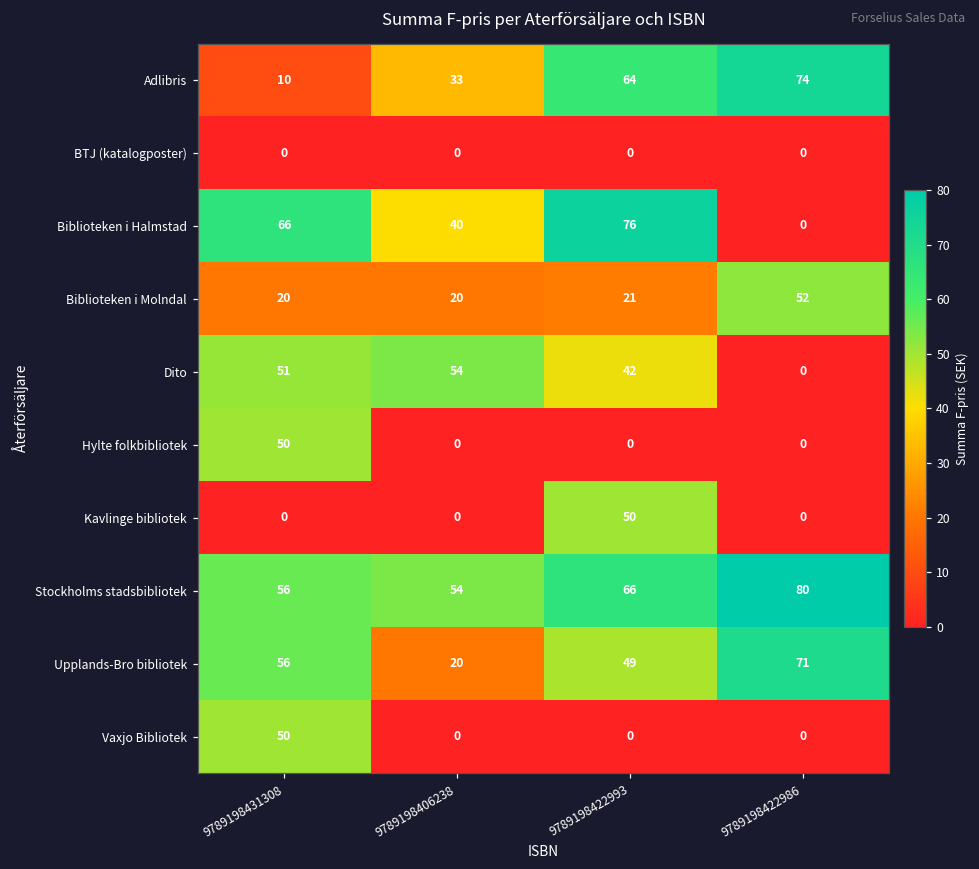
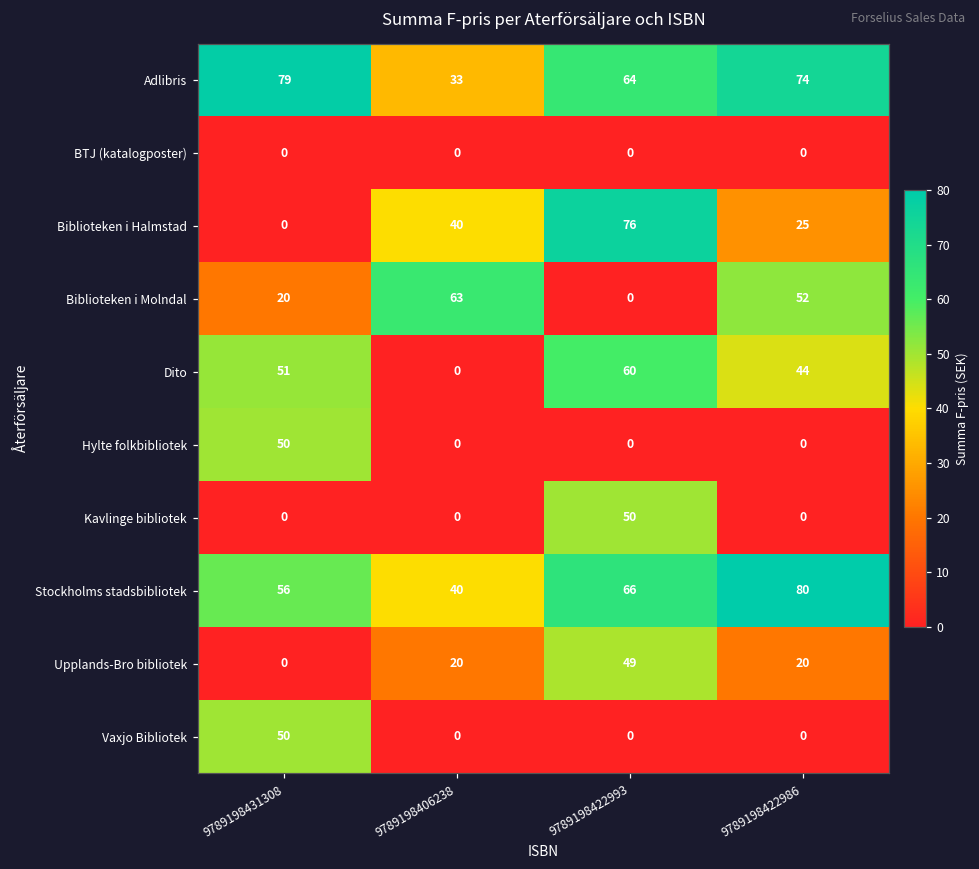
  {
    "Adlibris": {
-     "9789198431308": 10,
+     "9789198431308": 79,
      "9789198406238": 33,
      "9789198422993": 64,
      "9789198422986": 74
    },
    "BTJ (katalogposter)": {
      "9789198431308": 0,
      "9789198406238": 0,
      "9789198422993": 0,
      "9789198422986": 0
    },
    "Biblioteken i Halmstad": {
-     "9789198431308": 66,
+     "9789198431308": 0,
      "9789198406238": 40,
      "9789198422993": 76,
-     "9789198422986": 0
+     "9789198422986": 25
    },
    "Biblioteken i Molndal": {
      "9789198431308": 20,
-     "9789198406238": 20,
-     "9789198422993": 21,
+     "9789198406238": 63,
+     "9789198422993": 0,
      "9789198422986": 52
    },
    "Dito": {
      "9789198431308": 51,
-     "9789198406238": 54,
-     "9789198422993": 42,
-     "9789198422986": 0
+     "9789198406238": 0,
+     "9789198422993": 60,
+     "9789198422986": 44
    },
    "Hylte folkbibliotek": {
      "9789198431308": 50,
      "9789198406238": 0,
      "9789198422993": 0,
      "9789198422986": 0
    },
    "Kavlinge bibliotek": {
      "9789198431308": 0,
      "9789198406238": 0,
      "9789198422993": 50,
      "9789198422986": 0
    },
    "Stockholms stadsbibliotek": {
      "9789198431308": 56,
-     "9789198406238": 54,
+     "9789198406238": 40,
      "9789198422993": 66,
      "9789198422986": 80
    },
    "Upplands-Bro bibliotek": {
-     "9789198431308": 56,
+     "9789198431308": 0,
      "9789198406238": 20,
      "9789198422993": 49,
-     "9789198422986": 71
+     "9789198422986": 20
    },
    "Vaxjo Bibliotek": {
      "9789198431308": 50,
      "9789198406238": 0,
      "9789198422993": 0,
      "9789198422986": 0
    }
  }
